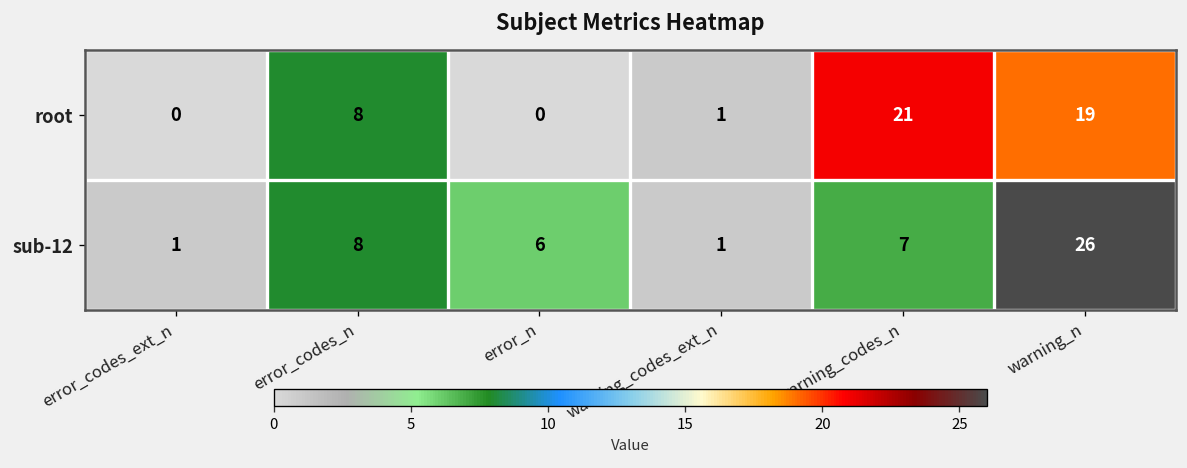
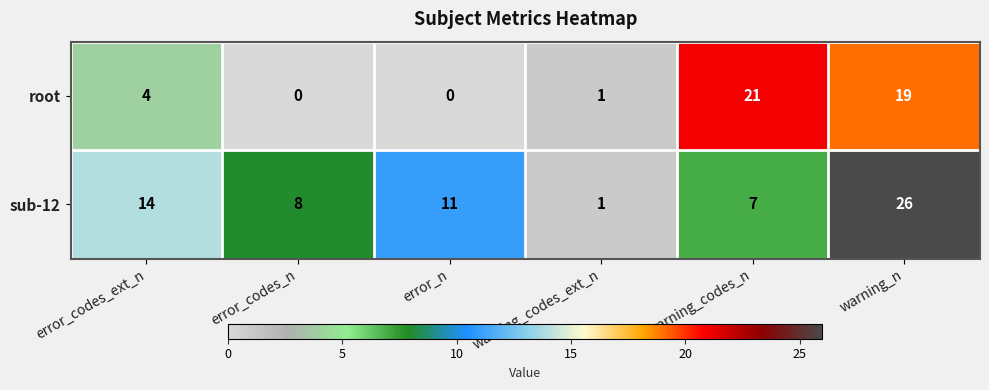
  {
    "root": {
-     "error_codes_ext_n": 0,
-     "error_codes_n": 8,
+     "error_codes_ext_n": 4,
+     "error_codes_n": 0,
      "error_n": 0,
      "warning_codes_ext_n": 1,
      "warning_codes_n": 21,
      "warning_n": 19
    },
    "sub-12": {
-     "error_codes_ext_n": 1,
+     "error_codes_ext_n": 14,
      "error_codes_n": 8,
-     "error_n": 6,
+     "error_n": 11,
      "warning_codes_ext_n": 1,
      "warning_codes_n": 7,
      "warning_n": 26
    }
  }
